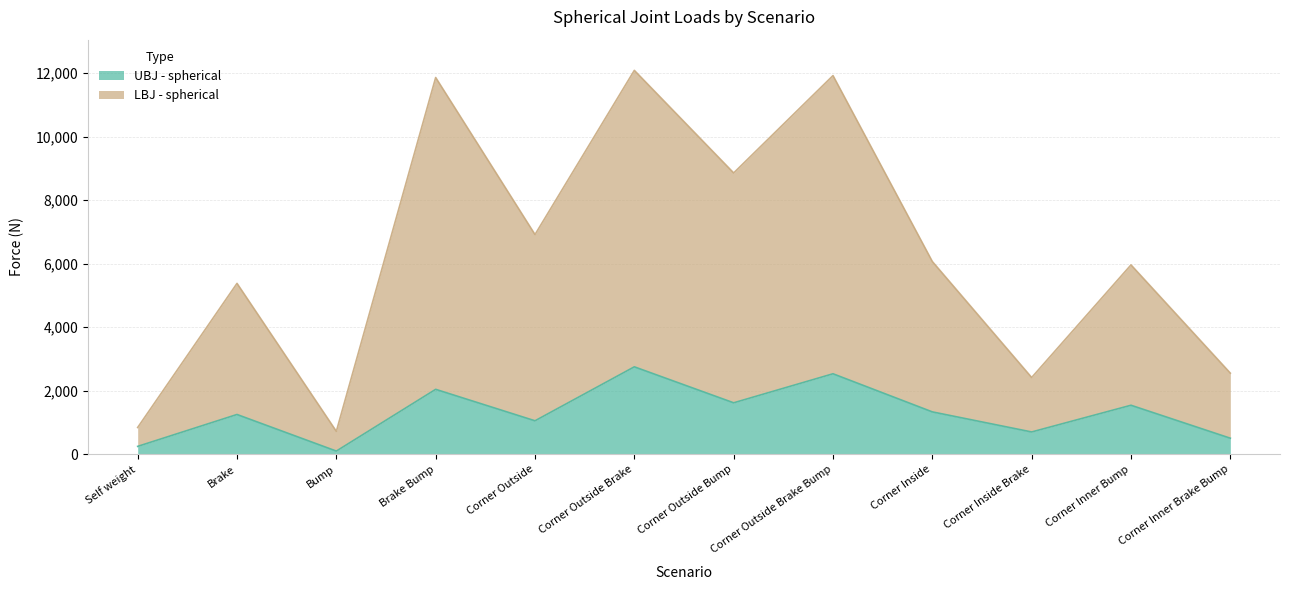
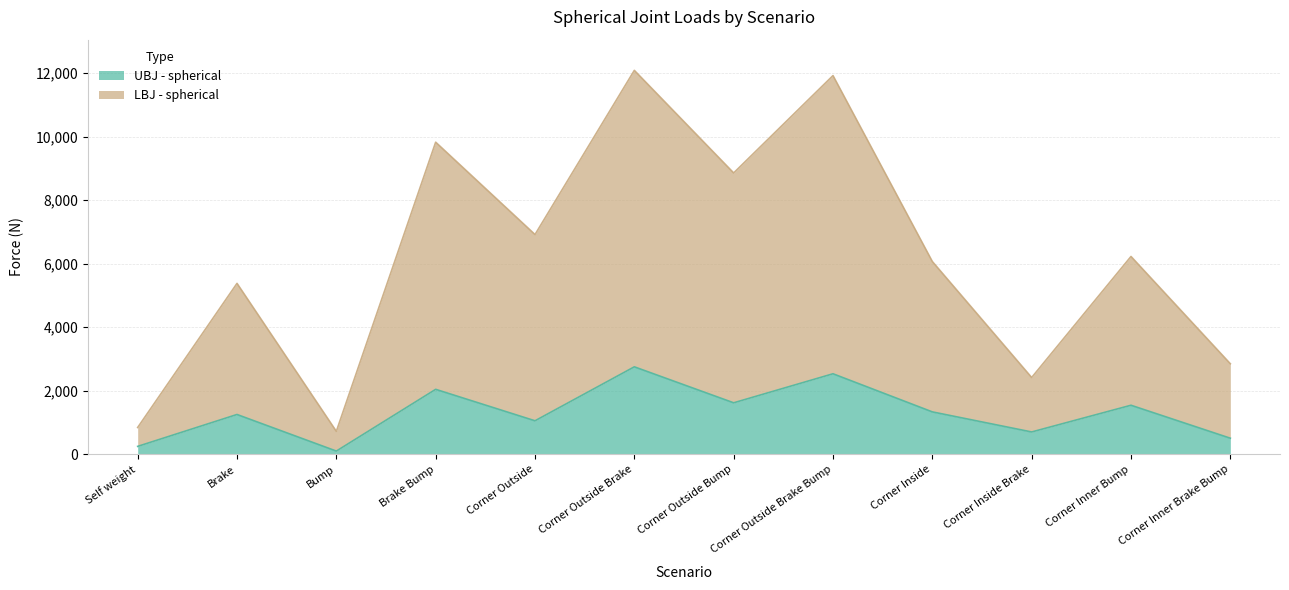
  {
    "UBJ - spherical": {
      "Self weight": "200",
      "Brake": "1,200",
      "Bump": "100",
      "Brake Bump": "2,000",
      "Corner Outside": "1,100",
      "Corner Outside Brake": "2,700",
      "Corner Outside Bump": "1,600",
      "Corner Outside Brake Bump": "2,500",
      "Corner Inside": "1,300",
      "Corner Inside Brake": "700",
      "Corner Inner Bump": "1,500",
      "Corner Inner Brake Bump": "500"
    },
    "LBJ - spherical": {
      "Self weight": "600",
      "Brake": "4,100",
      "Bump": "600",
-     "Brake Bump": "9,800",
+     "Brake Bump": "7,800",
      "Corner Outside": "5,900",
      "Corner Outside Brake": "9,300",
      "Corner Outside Bump": "7,200",
      "Corner Outside Brake Bump": "9,400",
      "Corner Inside": "4,700",
      "Corner Inside Brake": "1,700",
-     "Corner Inner Bump": "4,400",
-     "Corner Inner Brake Bump": "2,000"
+     "Corner Inner Bump": "4,700",
+     "Corner Inner Brake Bump": "2,300"
    }
  }
